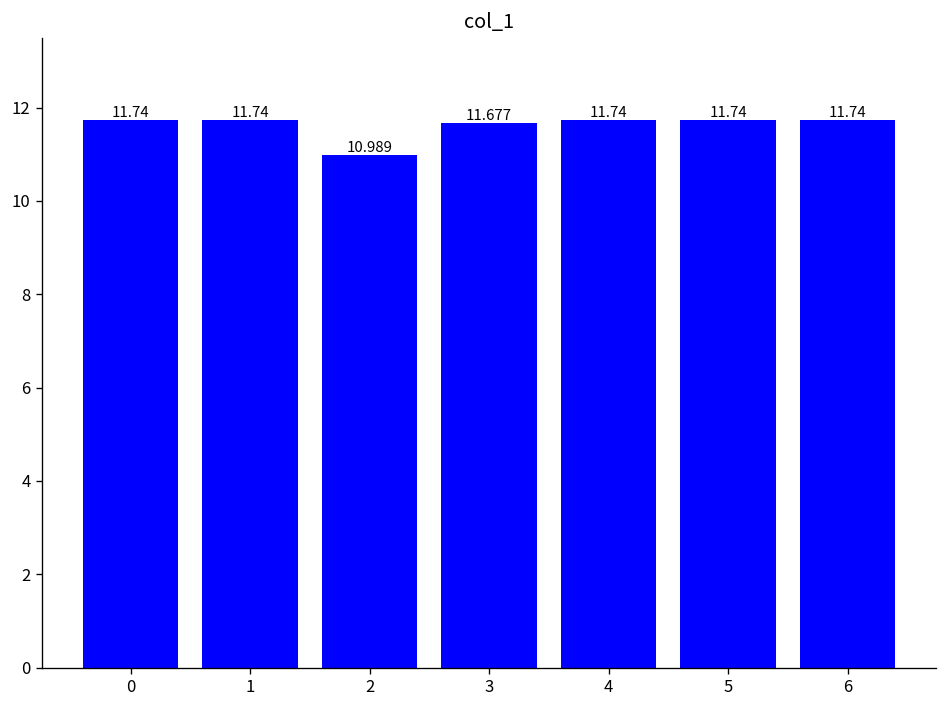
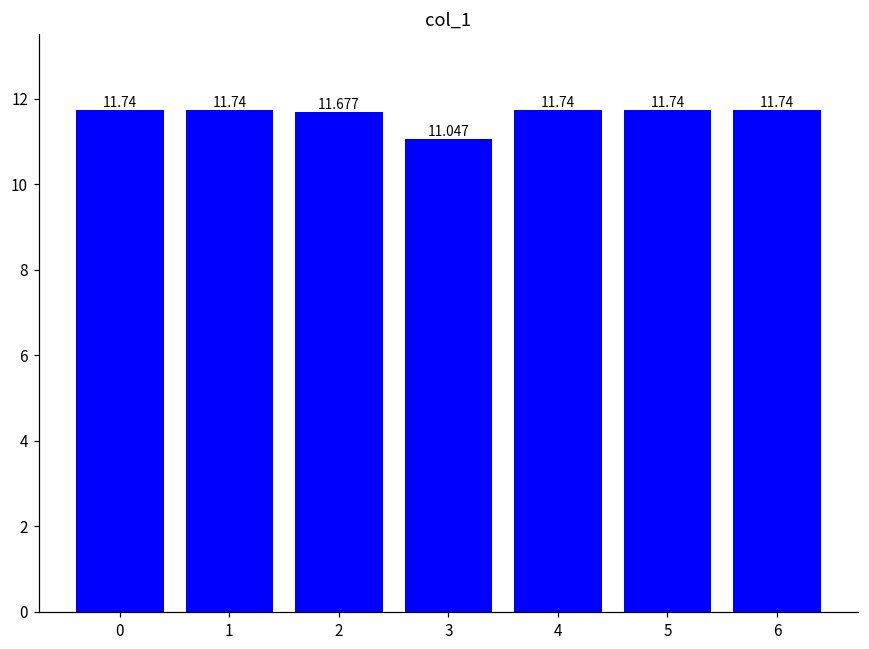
  {
    "0": 11.74,
    "1": 11.74,
-   "2": 10.989,
-   "3": 11.677,
+   "2": 11.677,
+   "3": 11.047,
    "4": 11.74,
    "5": 11.74,
    "6": 11.74
  }
